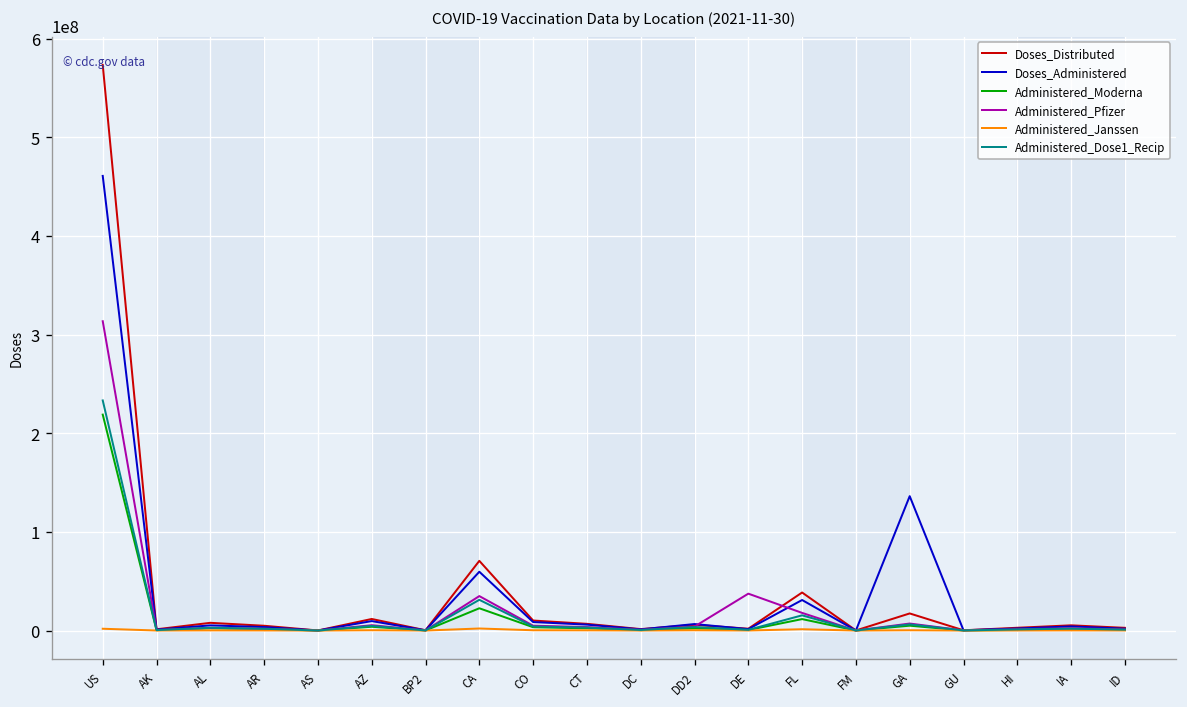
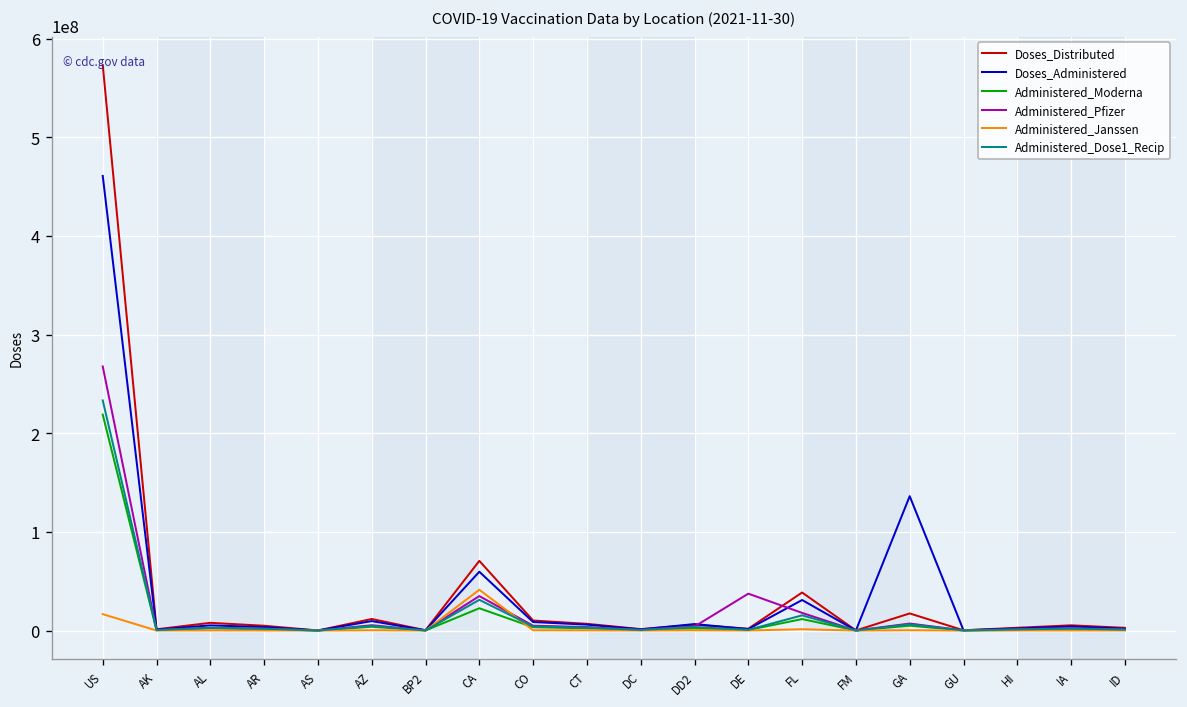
  {
    "Doses_Distributed": {
      "US": 570000000,
      "CA": 70000000,
      "FL": 40000000,
      "GA": 20000000
    },
    "Doses_Administered": {
      "US": 460000000,
      "CA": 60000000,
      "FL": 30000000,
      "GA": 140000000
    },
    "Administered_Moderna": {
      "US": 220000000,
      "CA": 20000000,
      "FL": 10000000
    },
    "Administered_Pfizer": {
-     "US": 310000000,
+     "US": 270000000,
      "CA": 30000000,
      "DE": 40000000
    },
    "Administered_Janssen": {
-     "US": 0,
+     "US": 20000000,
      "AZ": 0,
-     "CA": 0,
+     "CA": 40000000,
      "FL": 0,
      "GA": 0
    },
    "Administered_Dose1_Recip": {
      "US": 230000000,
      "CA": 30000000
    }
  }
